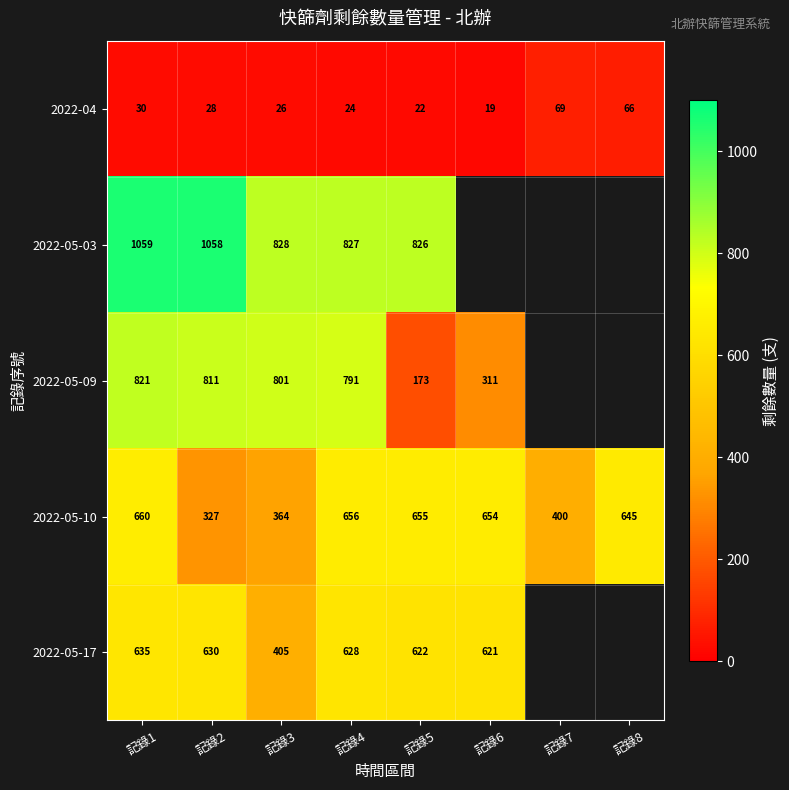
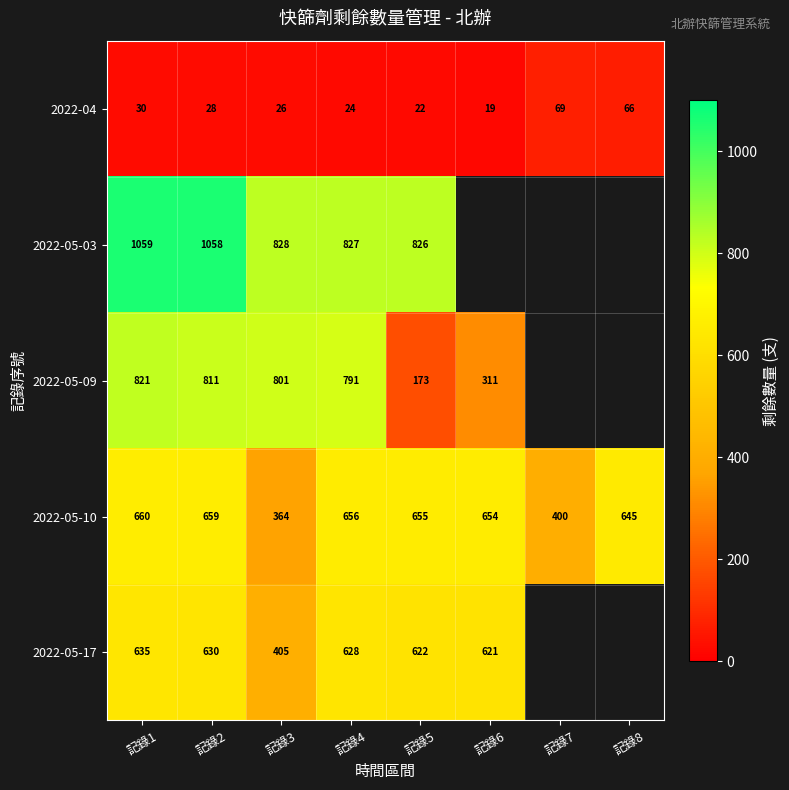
  {
    "2022-04": {
      "記錄1": 30,
      "記錄2": 28,
      "記錄3": 26,
      "記錄4": 24,
      "記錄5": 22,
      "記錄6": 19,
      "記錄7": 69,
      "記錄8": 66
    },
    "2022-05-03": {
      "記錄1": 1059,
      "記錄2": 1058,
      "記錄3": 828,
      "記錄4": 827,
      "記錄5": 826
    },
    "2022-05-09": {
      "記錄1": 821,
      "記錄2": 811,
      "記錄3": 801,
      "記錄4": 791,
      "記錄5": 173,
      "記錄6": 311
    },
    "2022-05-10": {
      "記錄1": 660,
-     "記錄2": 327,
+     "記錄2": 659,
      "記錄3": 364,
      "記錄4": 656,
      "記錄5": 655,
      "記錄6": 654,
      "記錄7": 400,
      "記錄8": 645
    },
    "2022-05-17": {
      "記錄1": 635,
      "記錄2": 630,
      "記錄3": 405,
      "記錄4": 628,
      "記錄5": 622,
      "記錄6": 621
    }
  }
